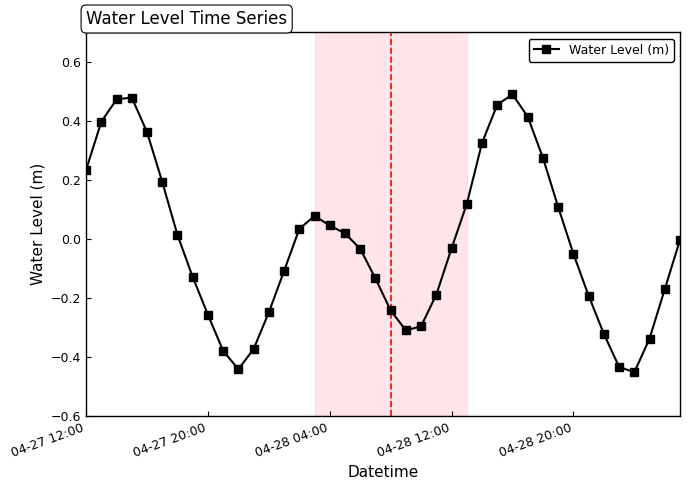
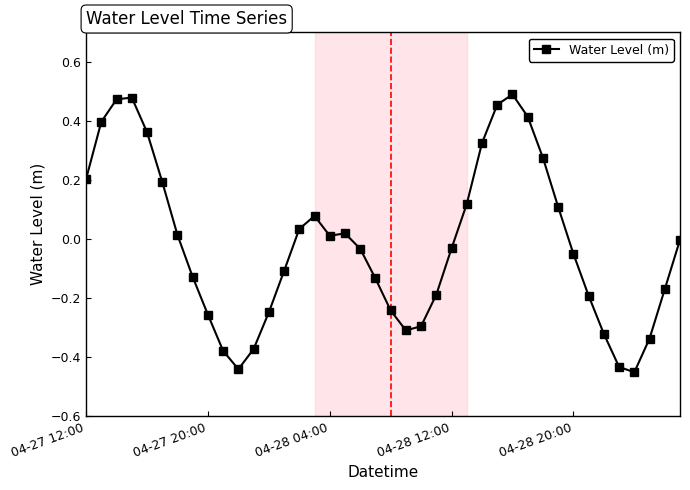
  {
-   "04-27 12:00": 0.23,
+   "04-27 12:00": 0.20,
    "04-27 20:00": -0.26,
-   "04-28 04:00": 0.05,
+   "04-28 04:00": 0.01,
    "04-28 12:00": -0.03,
    "04-28 20:00": -0.05
  }
